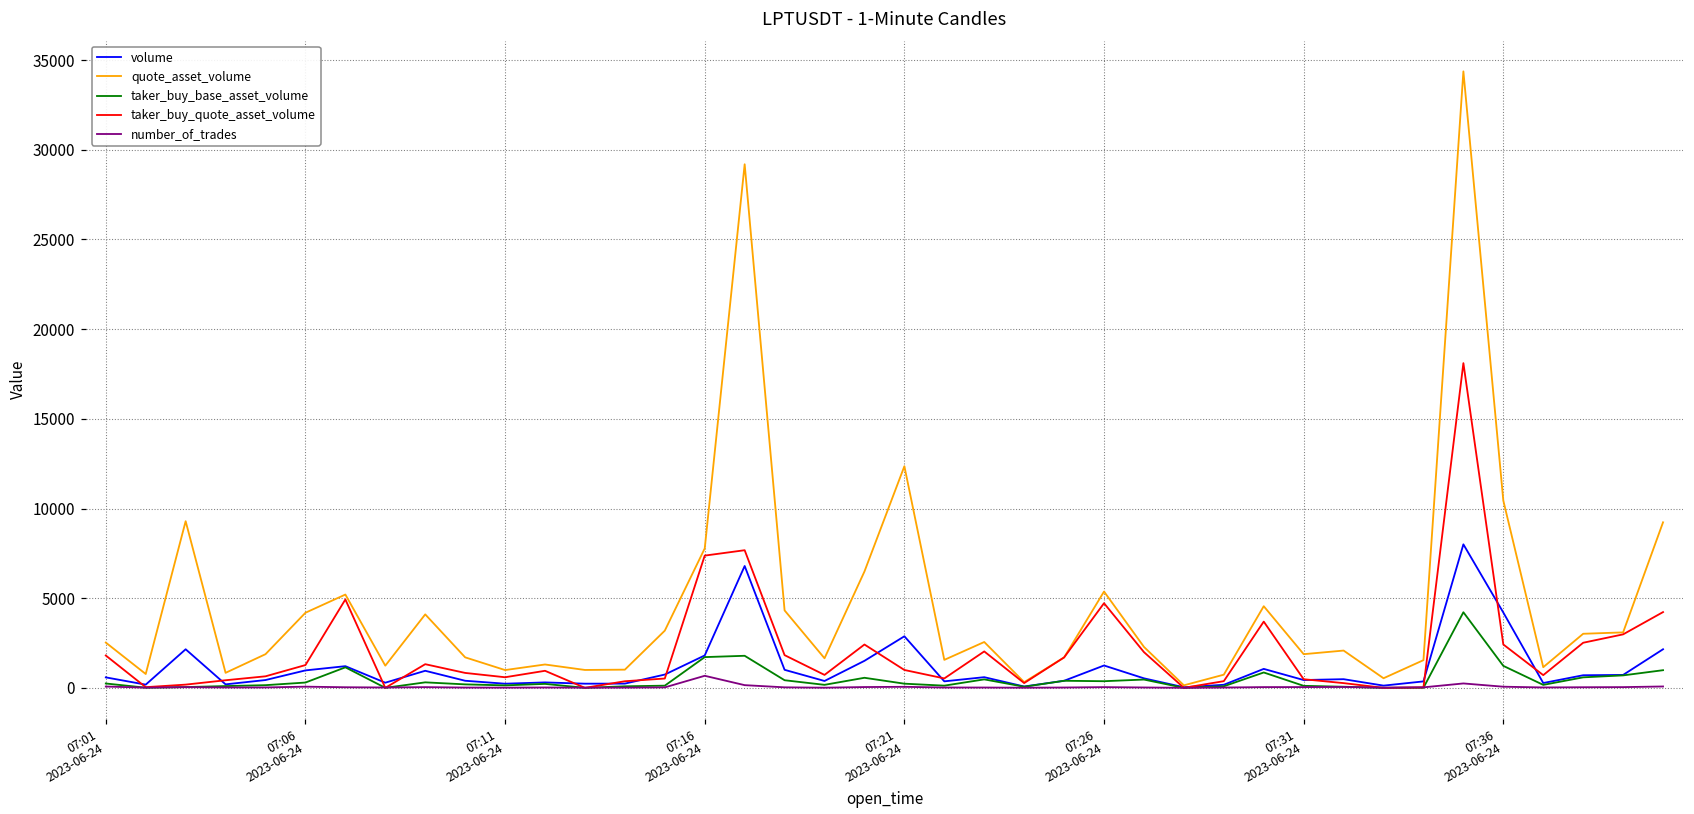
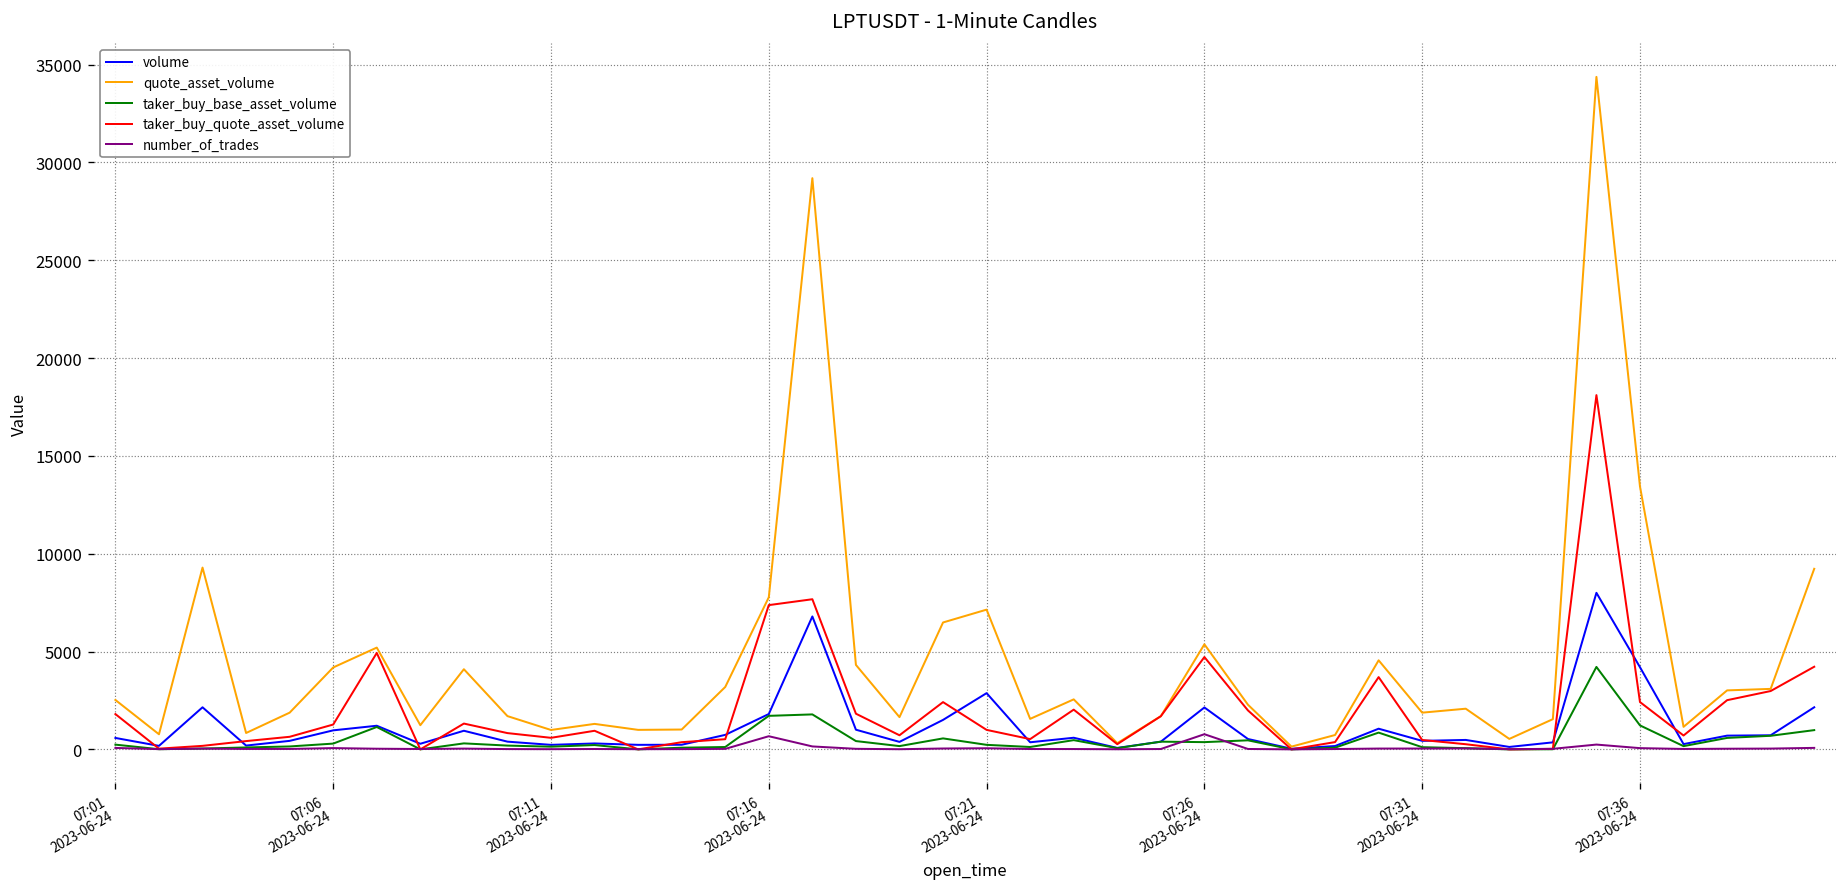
  {
    "volume": {
      "07:01 2023-06-24": 600,
      "07:06 2023-06-24": 1000,
      "07:21 2023-06-24": 2900,
-     "07:26 2023-06-24": 1200,
+     "07:26 2023-06-24": 2100,
      "07:36 2023-06-24": 4200
    },
    "quote_asset_volume": {
      "07:01 2023-06-24": 2500,
      "07:06 2023-06-24": 4200,
      "07:11 2023-06-24": 1000,
      "07:16 2023-06-24": 7800,
-     "07:21 2023-06-24": 12400,
+     "07:21 2023-06-24": 7100,
      "07:26 2023-06-24": 5400,
      "07:31 2023-06-24": 1900,
-     "07:36 2023-06-24": 10400
+     "07:36 2023-06-24": 13400
    },
    "taker_buy_base_asset_volume": {
      "07:01 2023-06-24": 200,
      "07:06 2023-06-24": 300,
      "07:21 2023-06-24": 200,
      "07:26 2023-06-24": 400,
      "07:36 2023-06-24": 1200
    },
    "taker_buy_quote_asset_volume": {
      "07:01 2023-06-24": 1800,
      "07:06 2023-06-24": 1300,
      "07:11 2023-06-24": 600,
      "07:16 2023-06-24": 7400,
      "07:21 2023-06-24": 1000,
      "07:26 2023-06-24": 4700,
      "07:36 2023-06-24": 2400
    },
    "number_of_trades": {
      "07:01 2023-06-24": 100,
      "07:06 2023-06-24": 100,
      "07:16 2023-06-24": 700,
      "07:21 2023-06-24": 100,
-     "07:26 2023-06-24": 0,
+     "07:26 2023-06-24": 800,
      "07:36 2023-06-24": 100
    }
  }
